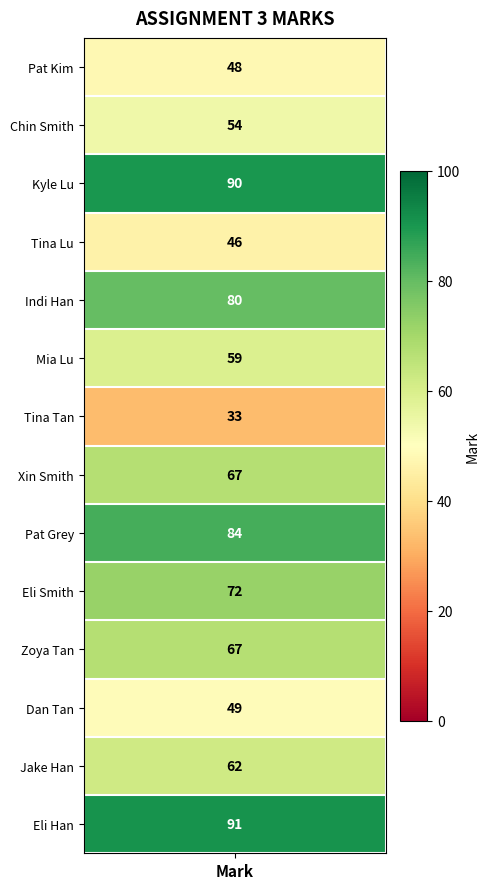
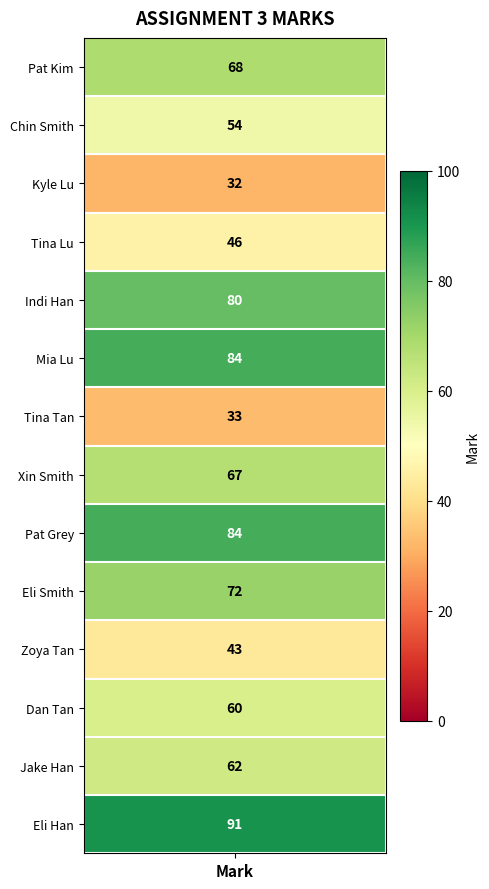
  {
    "Pat Kim": {
-     "Mark": 48
+     "Mark": 68
    },
    "Chin Smith": {
      "Mark": 54
    },
    "Kyle Lu": {
-     "Mark": 90
+     "Mark": 32
    },
    "Tina Lu": {
      "Mark": 46
    },
    "Indi Han": {
      "Mark": 80
    },
    "Mia Lu": {
-     "Mark": 59
+     "Mark": 84
    },
    "Tina Tan": {
      "Mark": 33
    },
    "Xin Smith": {
      "Mark": 67
    },
    "Pat Grey": {
      "Mark": 84
    },
    "Eli Smith": {
      "Mark": 72
    },
    "Zoya Tan": {
-     "Mark": 67
+     "Mark": 43
    },
    "Dan Tan": {
-     "Mark": 49
+     "Mark": 60
    },
    "Jake Han": {
      "Mark": 62
    },
    "Eli Han": {
      "Mark": 91
    }
  }
